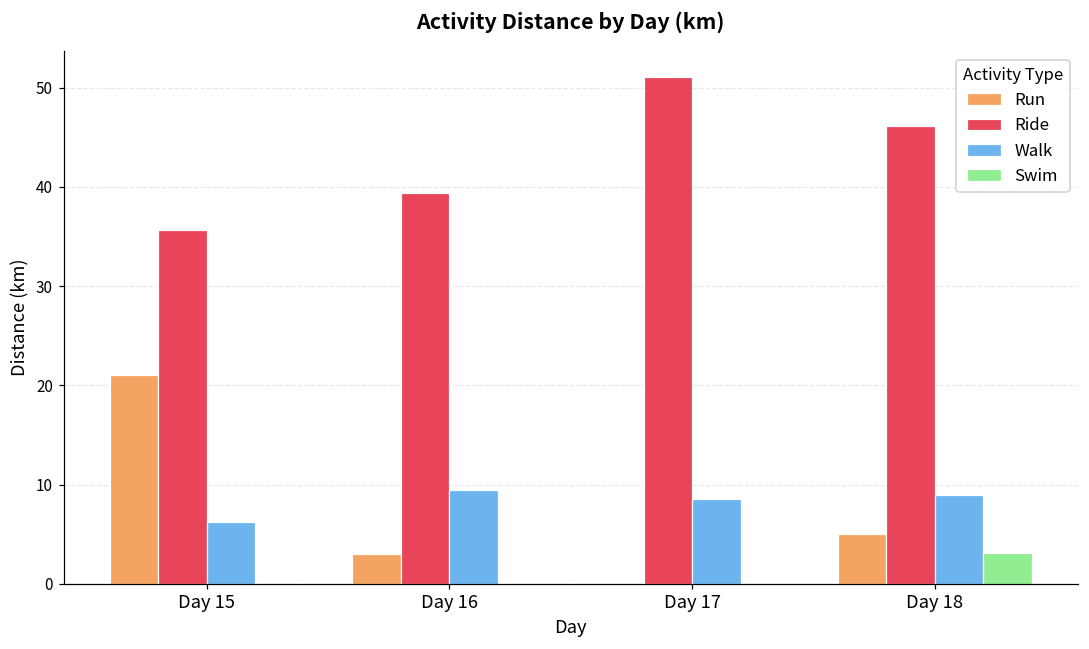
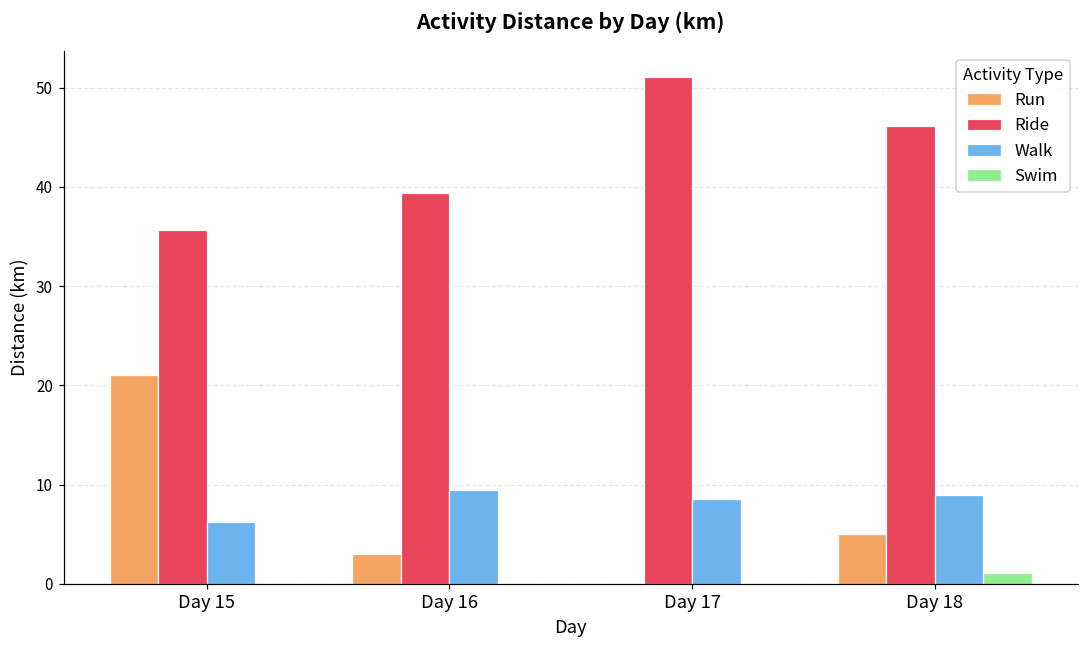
  {
    "Run": {
      "Day 15": 21,
      "Day 16": 3,
      "Day 17": 0,
      "Day 18": 5
    },
    "Ride": {
      "Day 15": 36,
      "Day 16": 39,
      "Day 17": 51,
      "Day 18": 46
    },
    "Walk": {
      "Day 15": 6,
      "Day 16": 9,
      "Day 17": 9,
      "Day 18": 9
    },
    "Swim": {
      "Day 15": 0,
      "Day 16": 0,
      "Day 17": 0,
-     "Day 18": 3
+     "Day 18": 1
    }
  }
